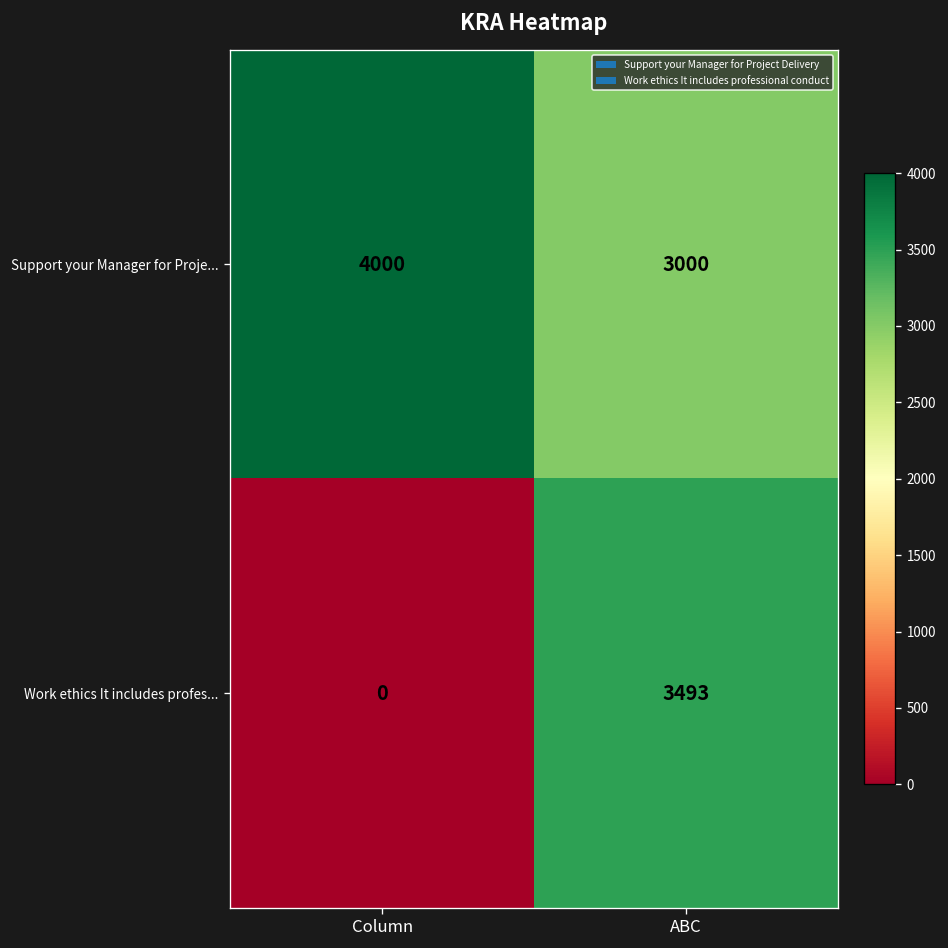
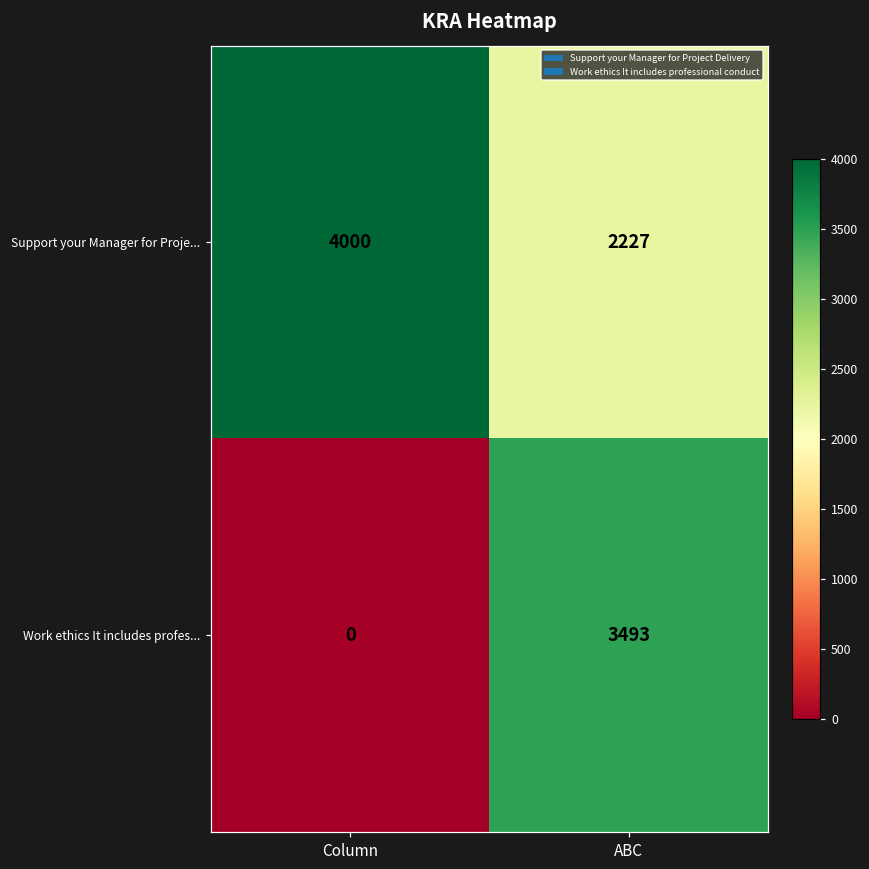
  {
    "Support your Manager for Proje...": {
      "Column": 4000,
-     "ABC": 3000
+     "ABC": 2227
    },
    "Work ethics It includes profes...": {
      "Column": 0,
      "ABC": 3493
    }
  }
